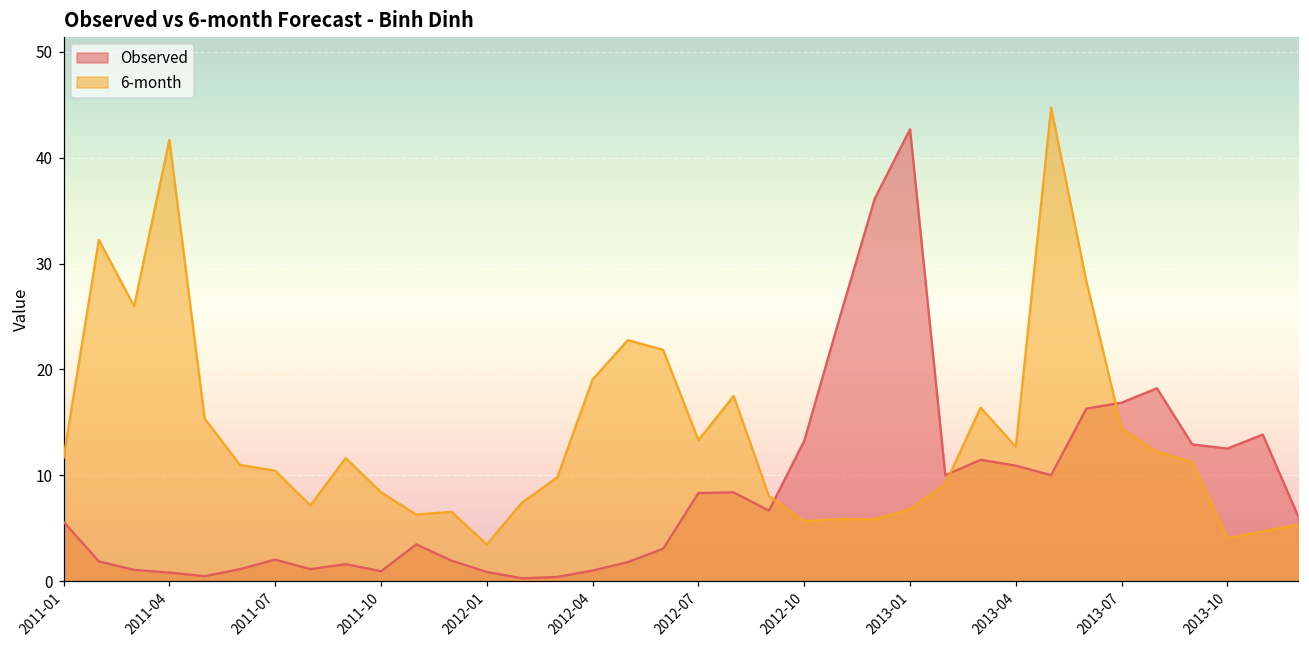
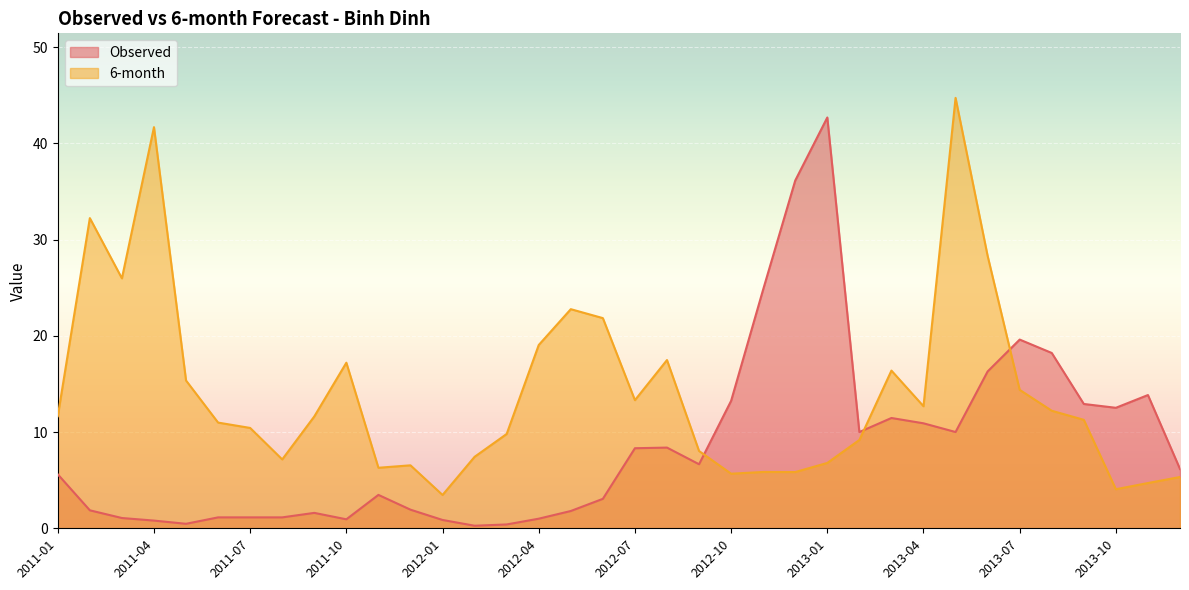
  {
    "Observed": {
      "2011-01": 6,
      "2011-04": 1,
-     "2011-07": 2,
+     "2011-07": 1,
      "2011-10": 1,
      "2012-01": 1,
      "2012-04": 1,
      "2012-07": 8,
      "2012-10": 13,
      "2013-01": 43,
      "2013-04": 11,
-     "2013-07": 17,
+     "2013-07": 20,
      "2013-10": 13
    },
    "6-month": {
      "2011-01": 12,
      "2011-04": 42,
      "2011-07": 10,
-     "2011-10": 8,
+     "2011-10": 17,
      "2012-01": 3,
      "2012-04": 19,
      "2012-07": 13,
      "2012-10": 6,
      "2013-01": 7,
      "2013-04": 13,
      "2013-07": 14,
      "2013-10": 4
    }
  }
